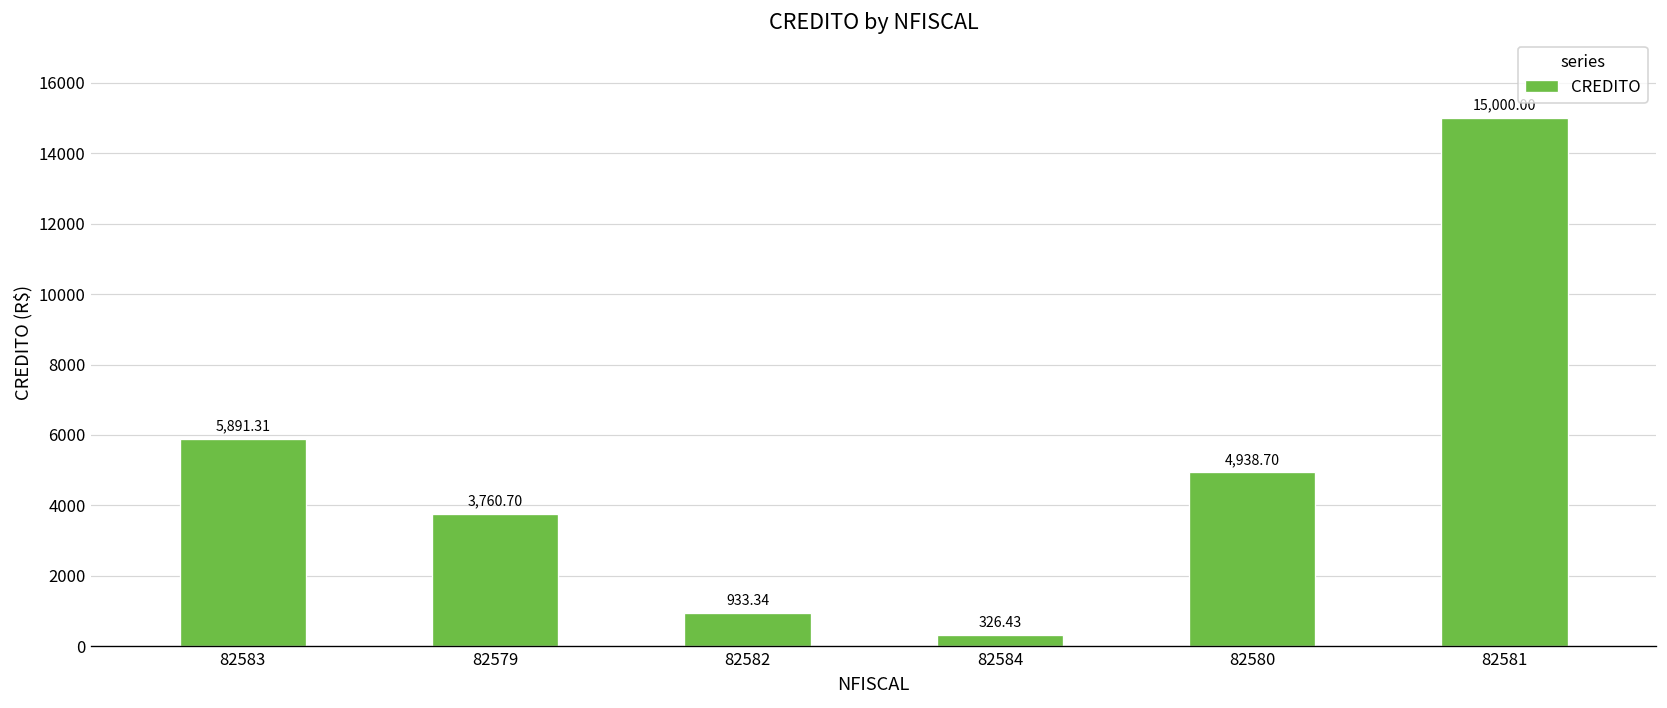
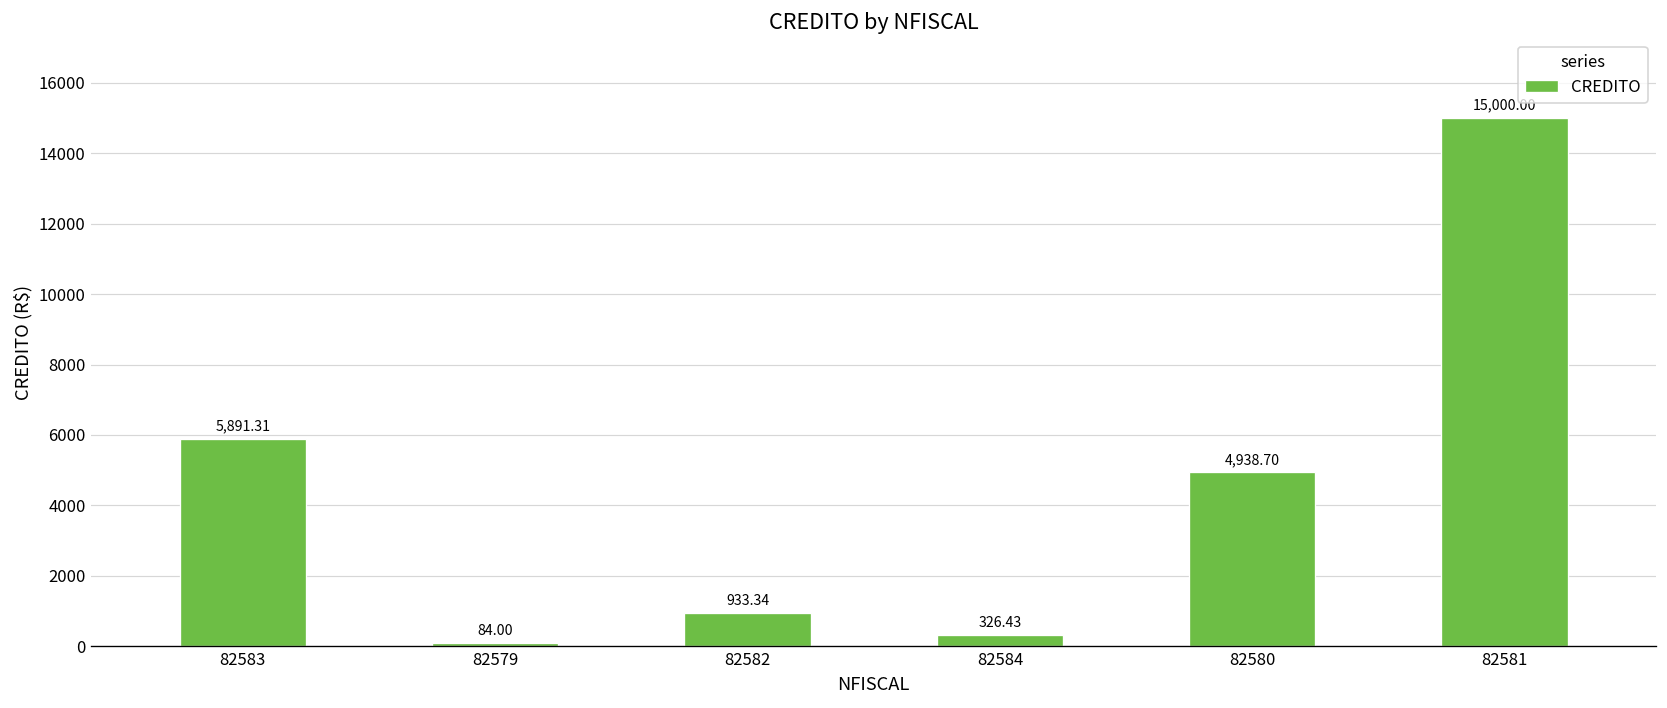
  {
    "82583": "5,891.31",
-   "82579": "3,760.70",
+   "82579": "84.00",
    "82582": "933.34",
    "82584": "326.43",
    "82580": "4,938.70"
  }
